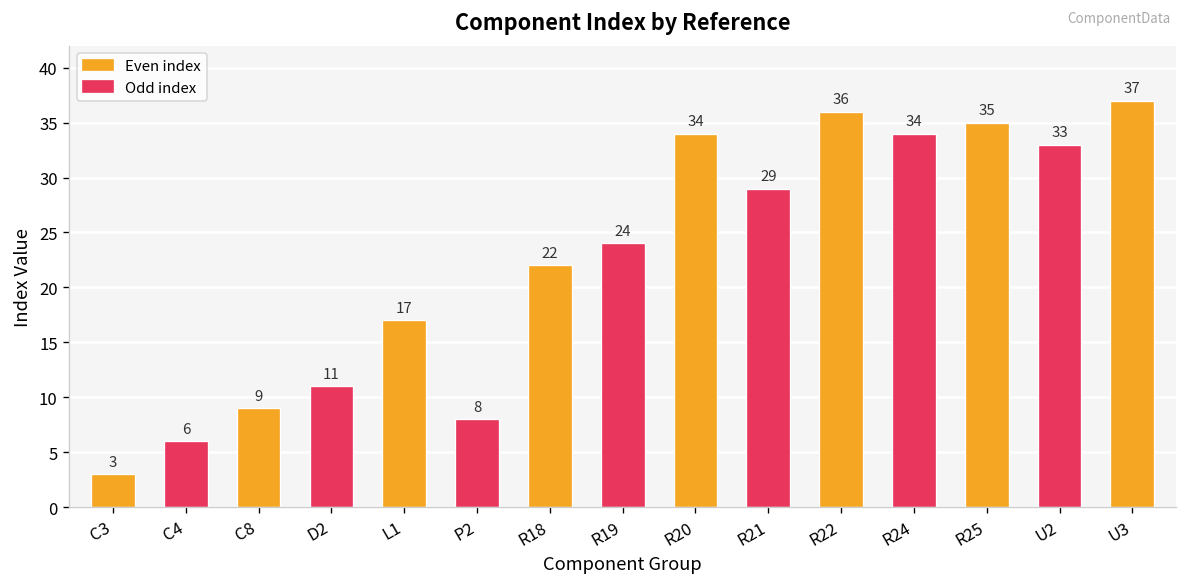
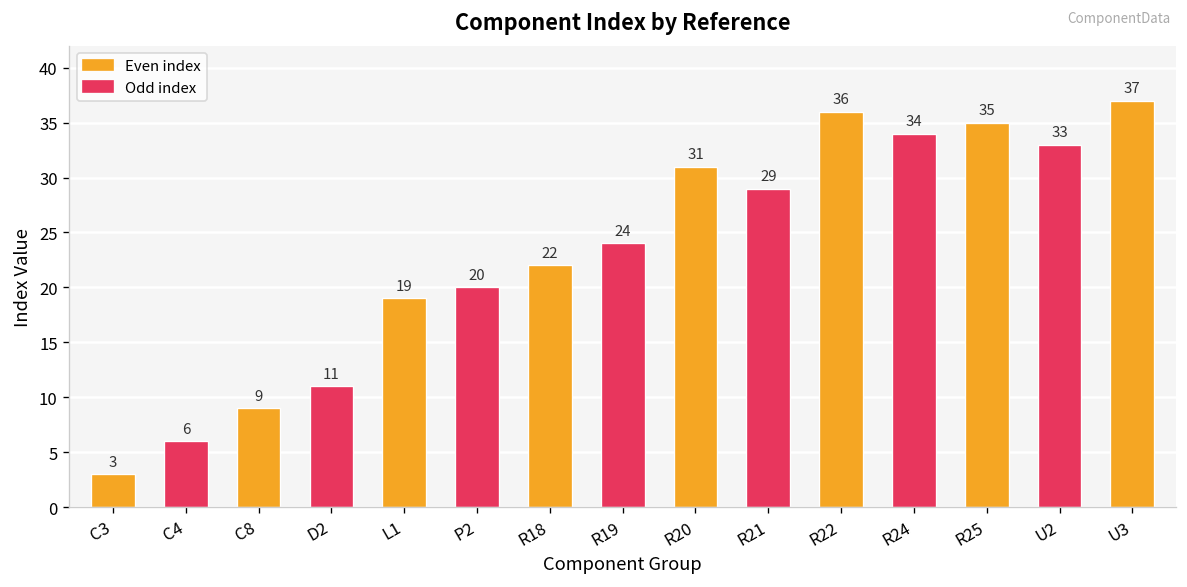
  {
    "C3": 3,
    "C4": 6,
    "C8": 9,
    "D2": 11,
-   "L1": 17,
-   "P2": 8,
+   "L1": 19,
+   "P2": 20,
    "R18": 22,
    "R19": 24,
-   "R20": 34,
+   "R20": 31,
    "R21": 29,
    "R22": 36,
    "R24": 34,
    "R25": 35,
    "U2": 33,
    "U3": 37
  }
